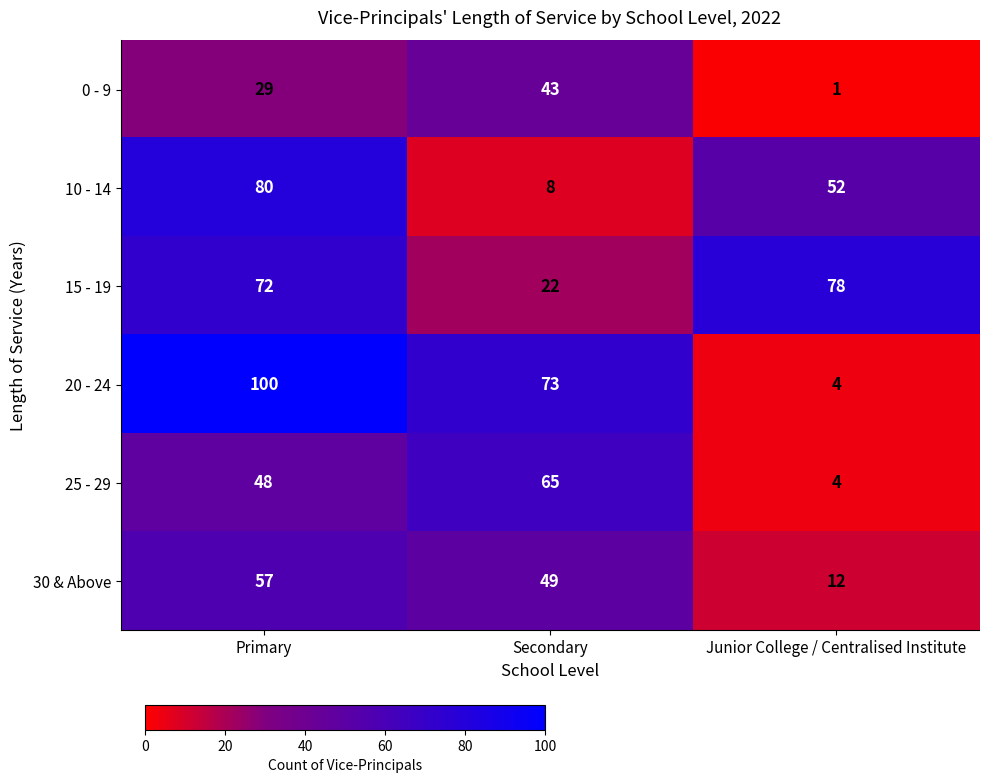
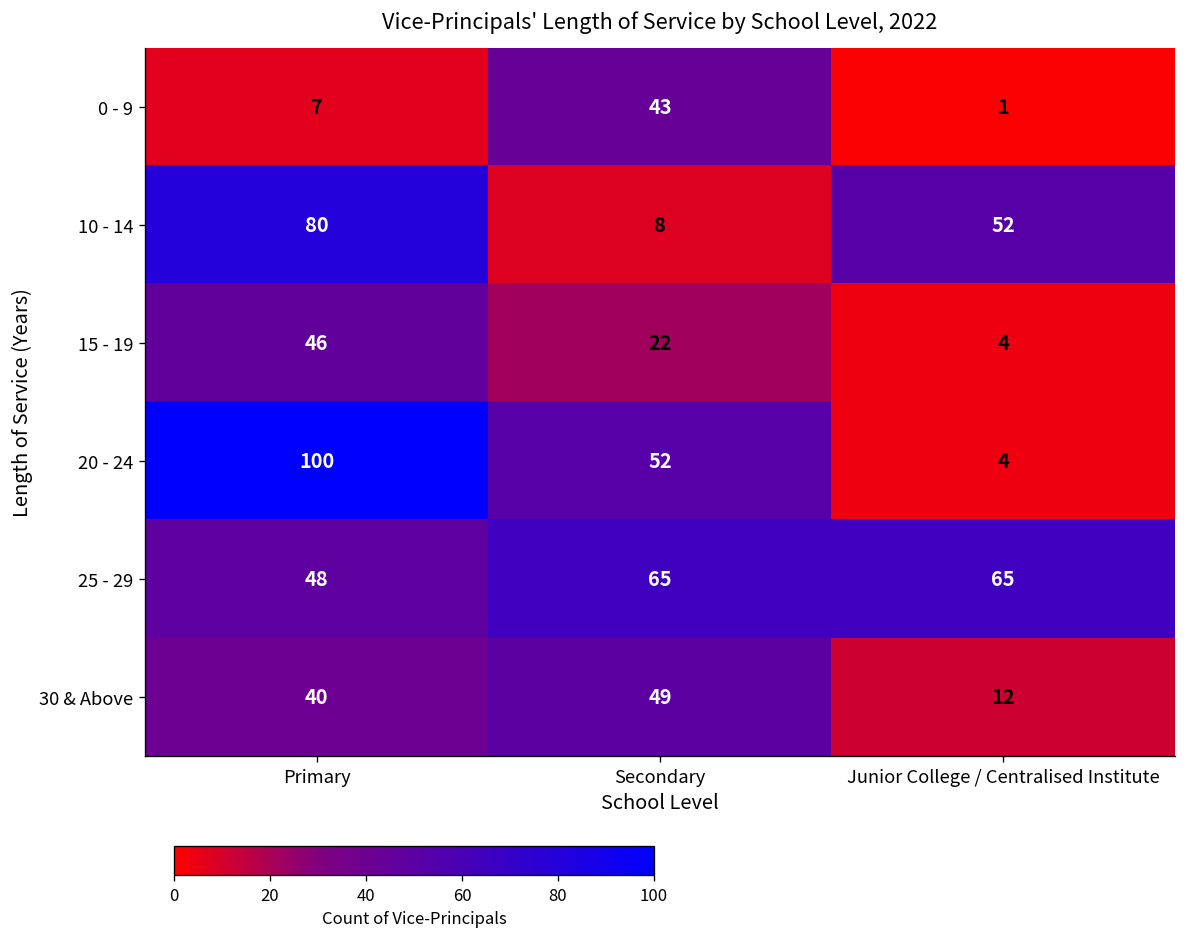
  {
    "0 - 9": {
-     "Primary": 29,
+     "Primary": 7,
      "Secondary": 43,
      "Junior College / Centralised Institute": 1
    },
    "10 - 14": {
      "Primary": 80,
      "Secondary": 8,
      "Junior College / Centralised Institute": 52
    },
    "15 - 19": {
-     "Primary": 72,
+     "Primary": 46,
      "Secondary": 22,
-     "Junior College / Centralised Institute": 78
+     "Junior College / Centralised Institute": 4
    },
    "20 - 24": {
      "Primary": 100,
-     "Secondary": 73,
+     "Secondary": 52,
      "Junior College / Centralised Institute": 4
    },
    "25 - 29": {
      "Primary": 48,
      "Secondary": 65,
-     "Junior College / Centralised Institute": 4
+     "Junior College / Centralised Institute": 65
    },
    "30 & Above": {
-     "Primary": 57,
+     "Primary": 40,
      "Secondary": 49,
      "Junior College / Centralised Institute": 12
    }
  }
